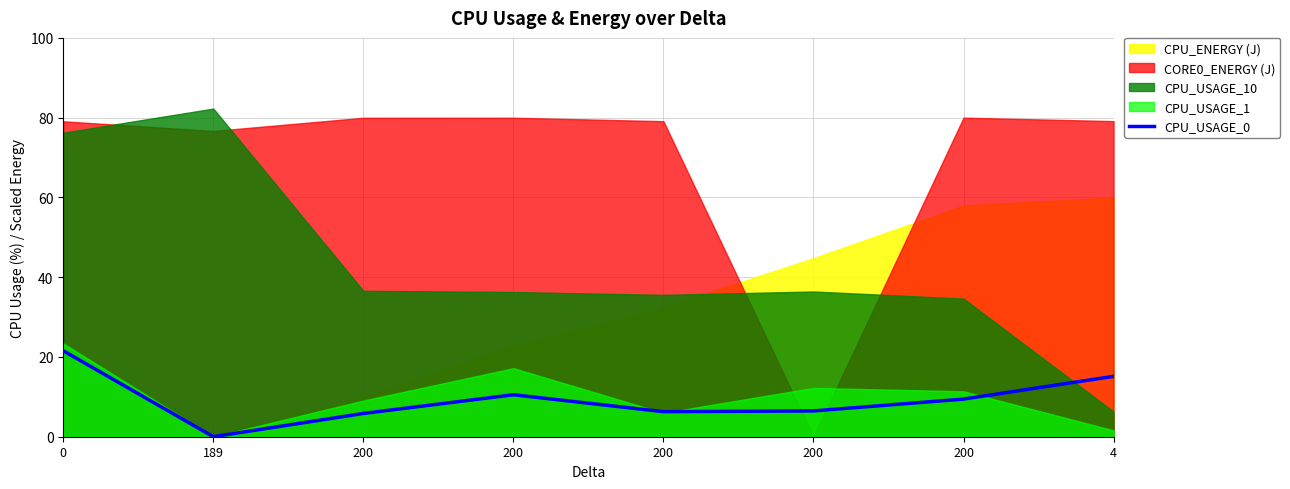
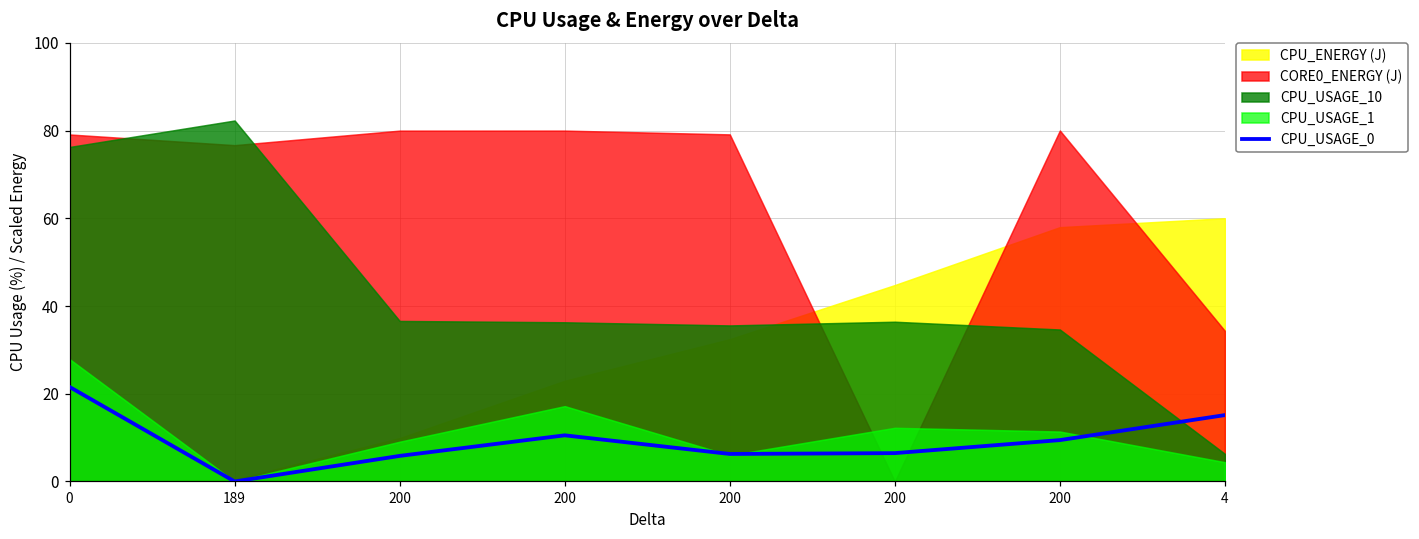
  {
    "CPU_USAGE_0": {
      "0": 22,
      "4": 15
    },
    "CPU_ENERGY (J)": {
      "0": 0,
      "4": 60
    },
    "CORE0_ENERGY (J)": {
      "0": 79,
      "189": 77,
-     "4": 79
+     "4": 34
    },
    "CPU_USAGE_10": {
      "0": 76,
      "189": 82,
      "4": 6
    },
    "CPU_USAGE_1": {
-     "0": 23,
-     "4": 2
+     "0": 28,
+     "4": 4
    }
  }
